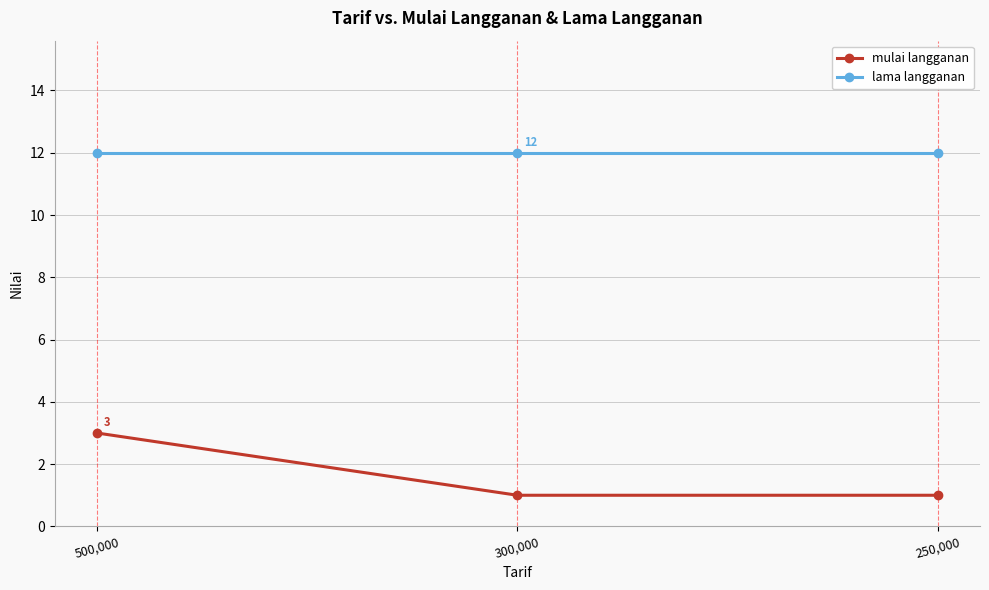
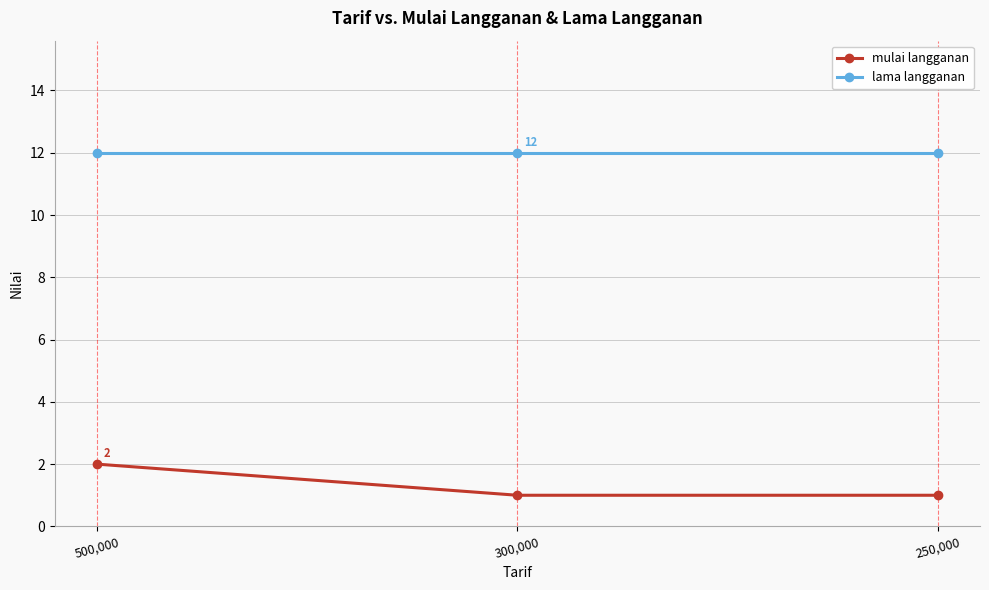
  {
    "mulai langganan": {
-     "500,000": 3
+     "500,000": 2
    },
    "lama langganan": {
      "300,000": 12
    }
  }
